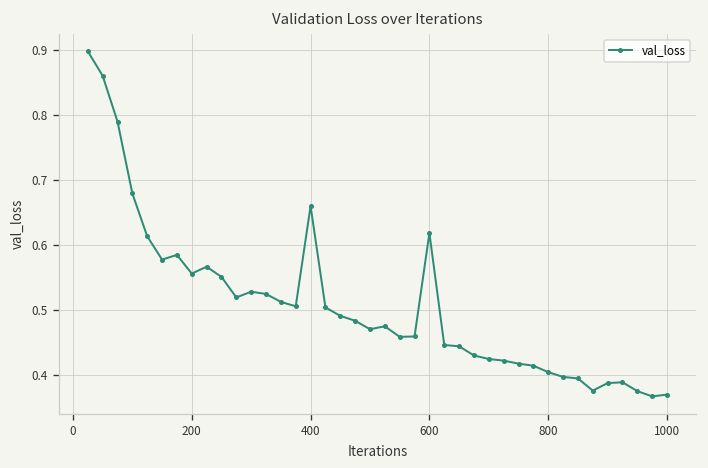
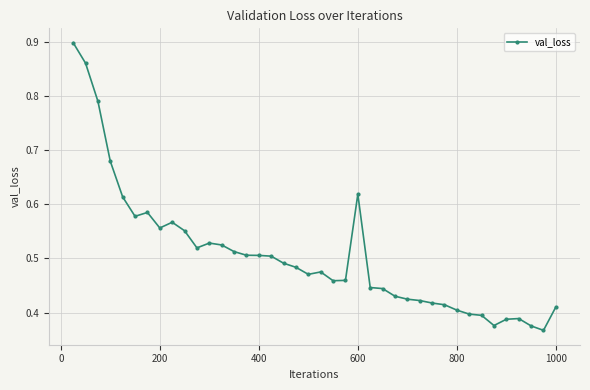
  {
    "200": 0.56,
-   "400": 0.66,
+   "400": 0.51,
    "600": 0.62,
    "800": 0.40,
-   "1000": 0.37
+   "1000": 0.41
  }
